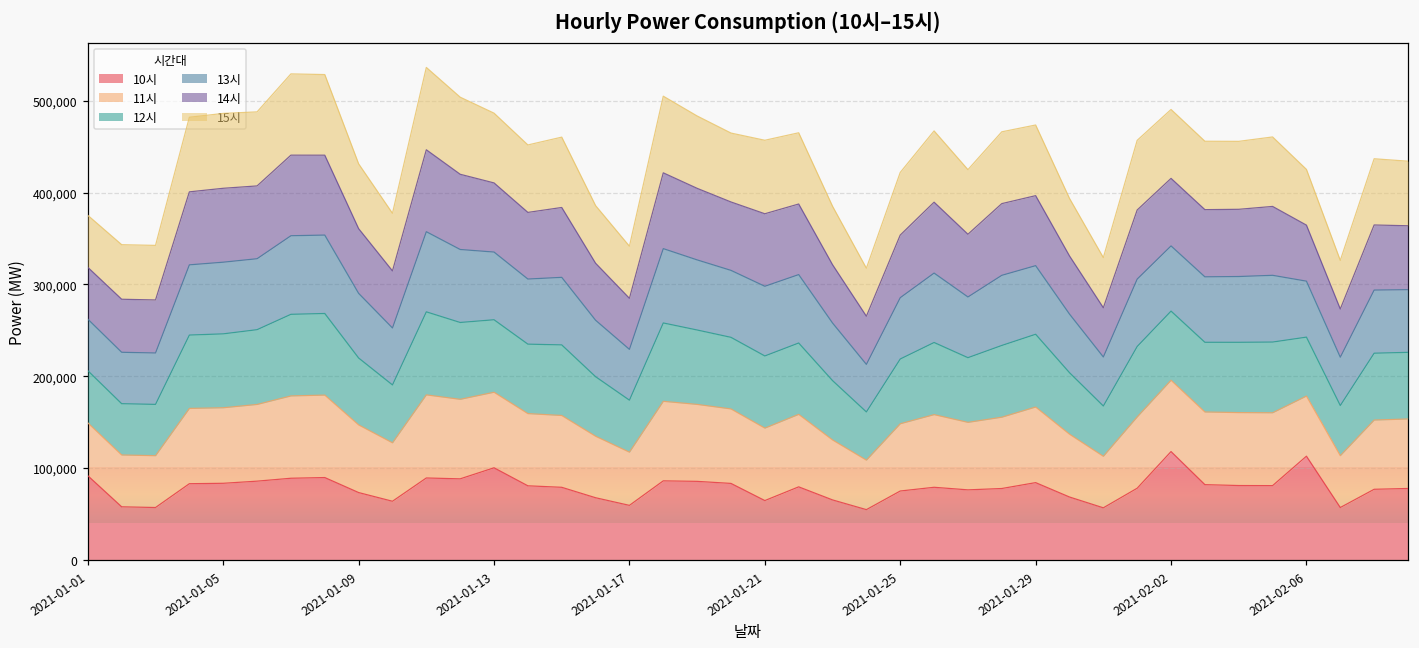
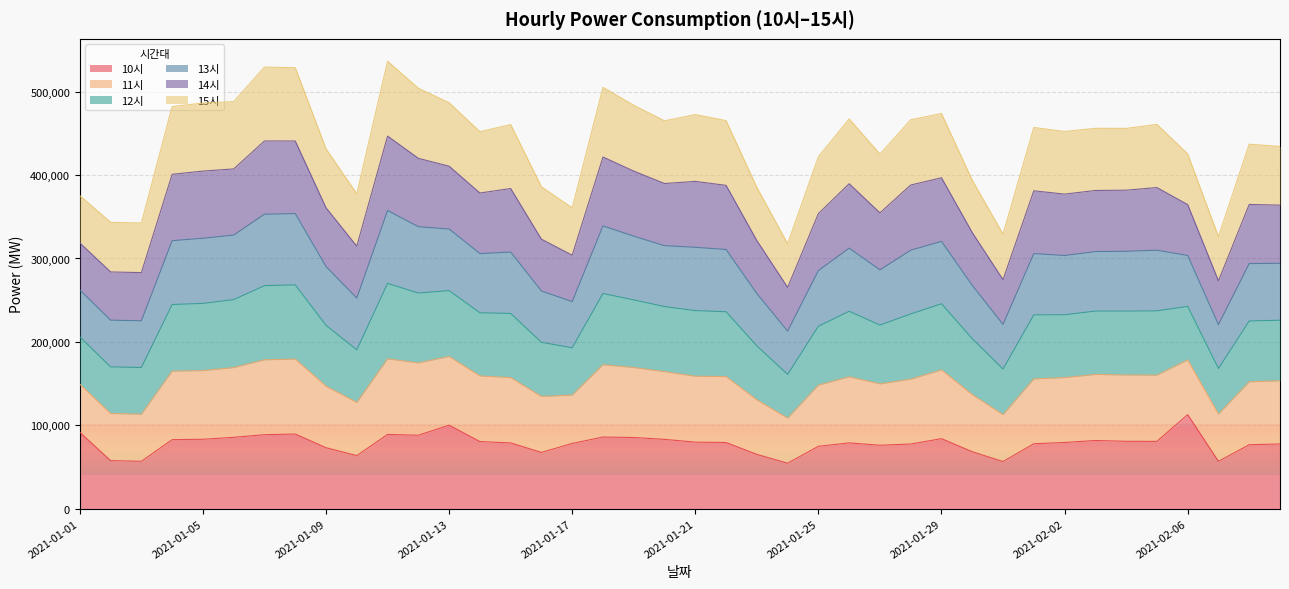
  {
    "10시": {
      "2021-01-01": "90,000",
      "2021-01-05": "80,000",
      "2021-01-09": "70,000",
      "2021-01-13": "100,000",
-     "2021-01-17": "60,000",
-     "2021-01-21": "60,000",
+     "2021-01-17": "80,000",
+     "2021-01-21": "80,000",
      "2021-01-25": "70,000",
      "2021-01-29": "80,000",
-     "2021-02-02": "120,000",
+     "2021-02-02": "80,000",
      "2021-02-06": "110,000"
    }
  }
